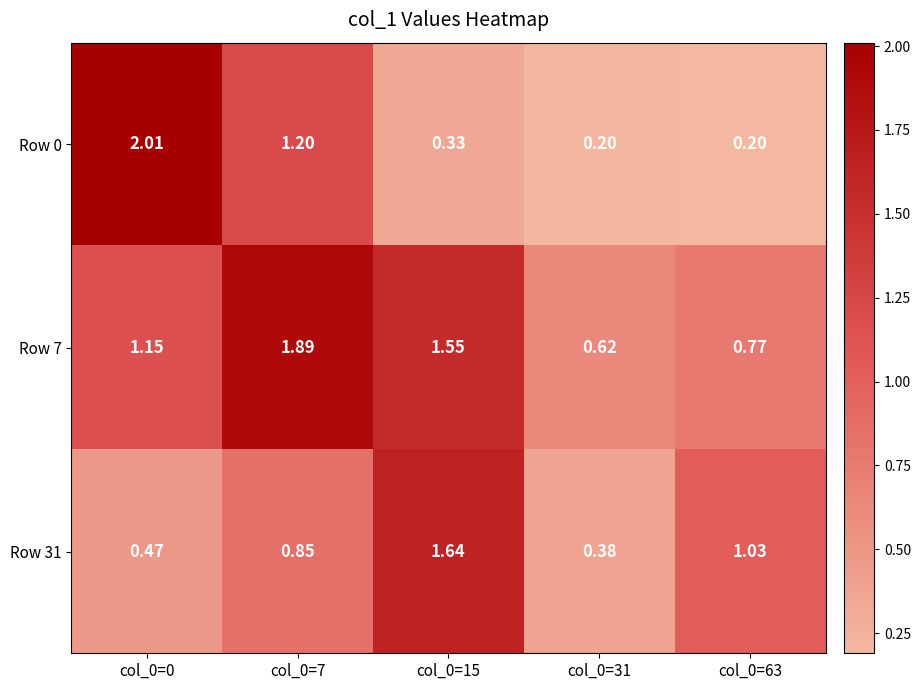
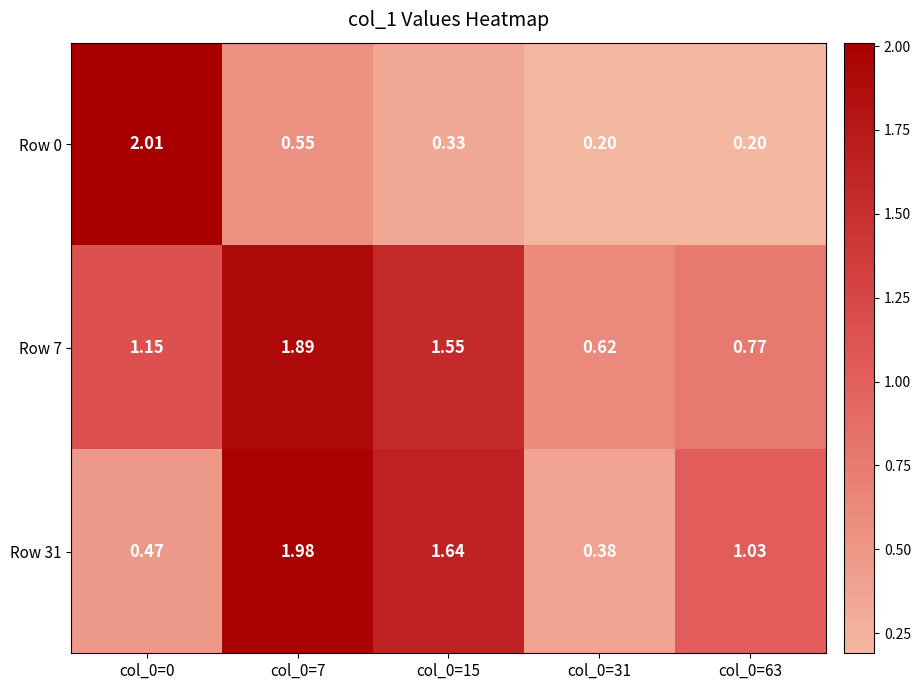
  {
    "Row 0": {
      "col_0=0": 2.01,
-     "col_0=7": 1.20,
+     "col_0=7": 0.55,
      "col_0=15": 0.33,
      "col_0=31": 0.20,
      "col_0=63": 0.20
    },
    "Row 7": {
      "col_0=0": 1.15,
      "col_0=7": 1.89,
      "col_0=15": 1.55,
      "col_0=31": 0.62,
      "col_0=63": 0.77
    },
    "Row 31": {
      "col_0=0": 0.47,
-     "col_0=7": 0.85,
+     "col_0=7": 1.98,
      "col_0=15": 1.64,
      "col_0=31": 0.38,
      "col_0=63": 1.03
    }
  }
